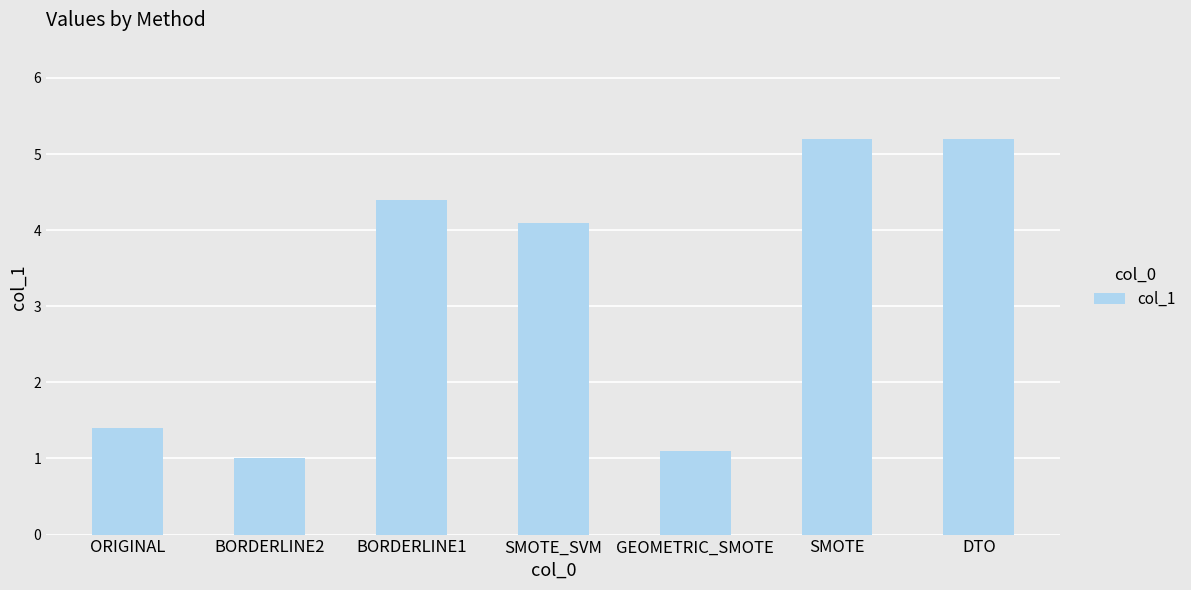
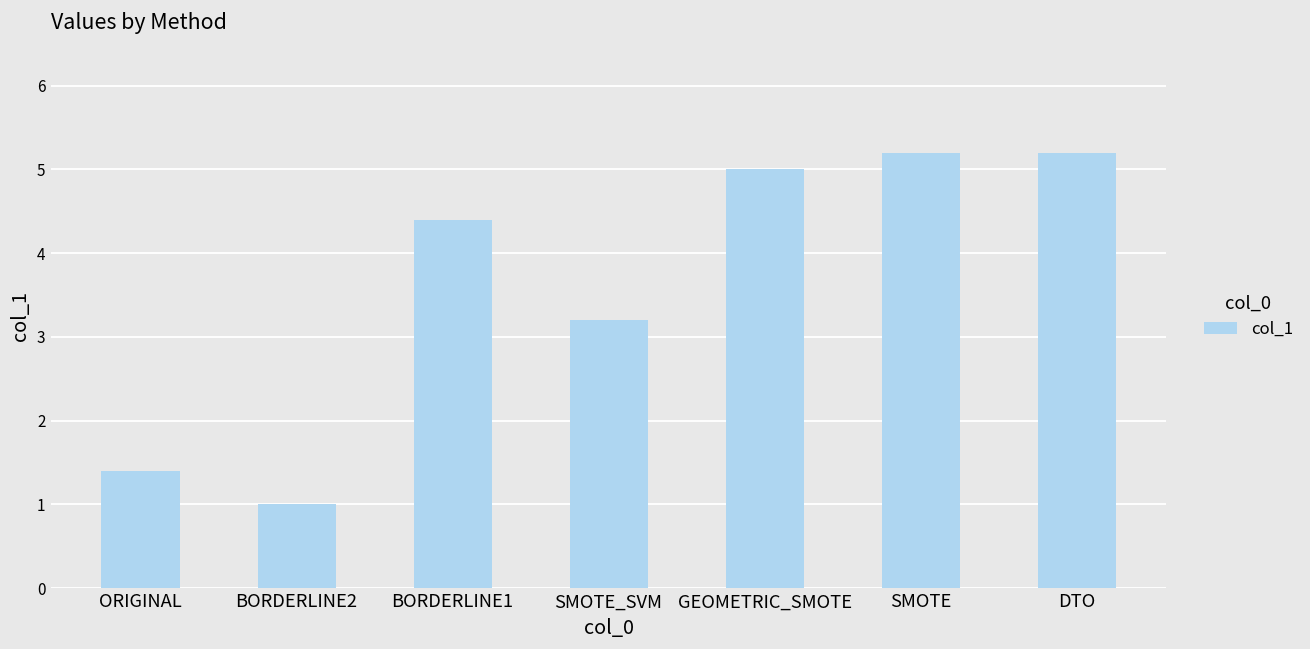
  {
    "ORIGINAL": 1.4,
    "BORDERLINE2": 1.0,
    "BORDERLINE1": 4.4,
-   "SMOTE_SVM": 4.1,
-   "GEOMETRIC_SMOTE": 1.1,
+   "SMOTE_SVM": 3.2,
+   "GEOMETRIC_SMOTE": 5.0,
    "SMOTE": 5.2,
    "DTO": 5.2
  }
